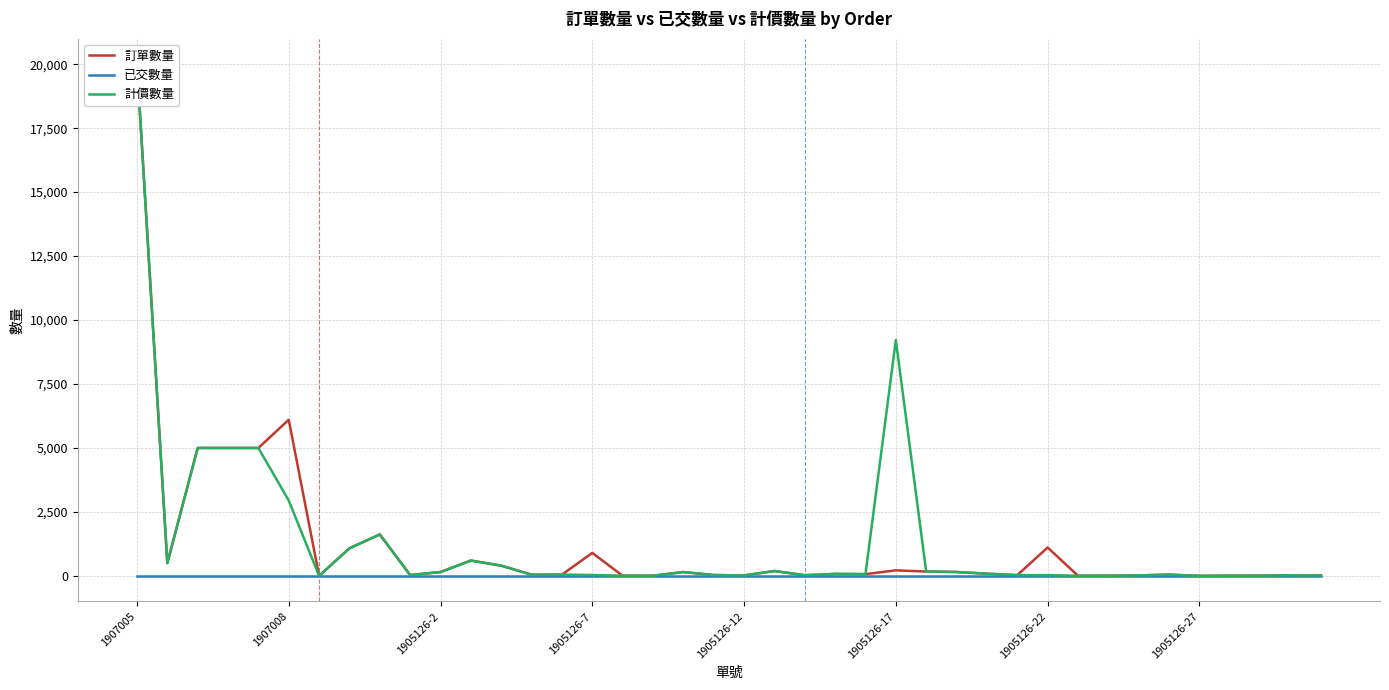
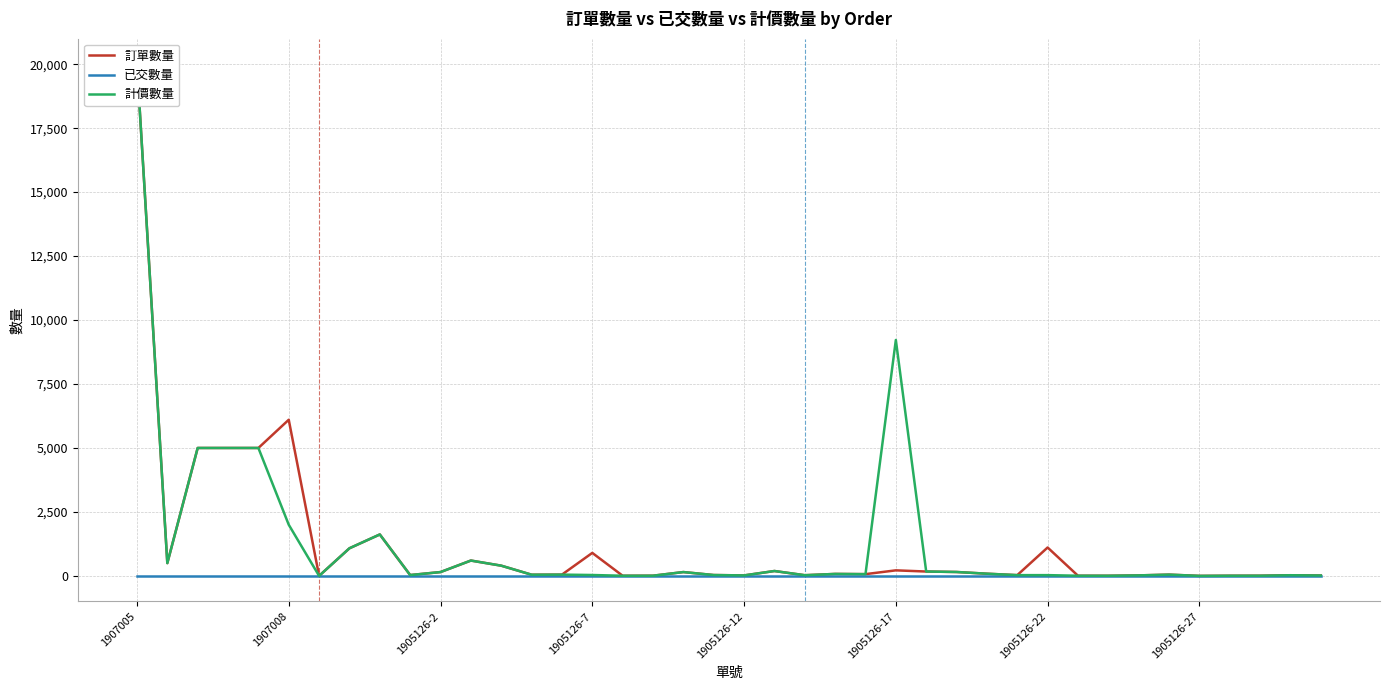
  {
    "訂單數量": {
      "1907008": "6,100",
      "1905126-7": "900",
      "1905126-17": "200",
      "1905126-22": "1,100"
    },
    "已交數量": {
      "1907005": "0",
      "1907008": "0",
      "1905126-2": "0",
      "1905126-17": "0"
    },
    "計價數量": {
-     "1907008": "2,900",
+     "1907008": "2,000",
      "1905126-17": "9,200"
    }
  }
